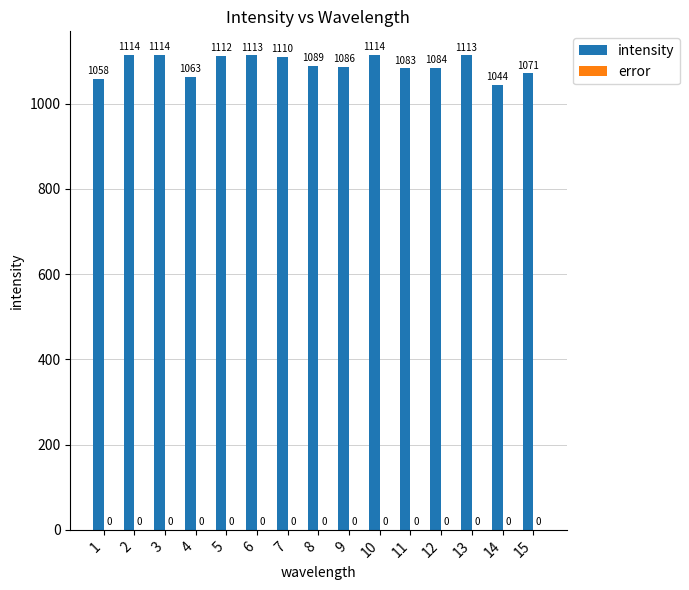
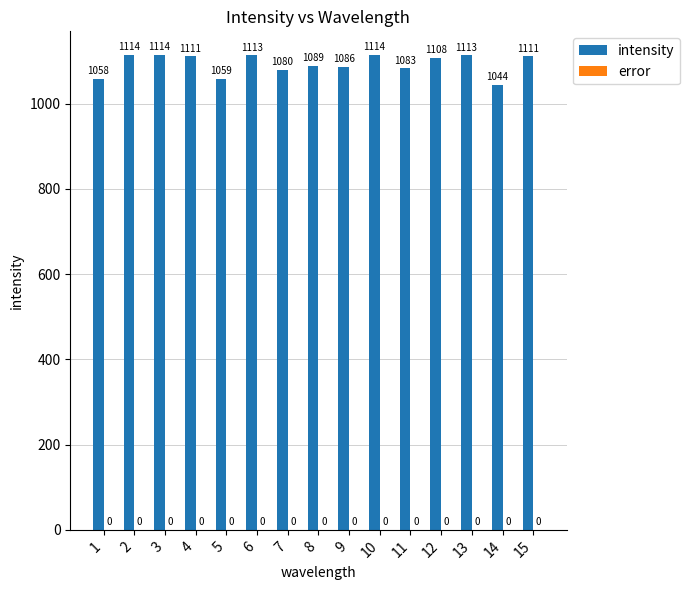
  {
    "intensity": {
      "1": 1058,
      "2": 1114,
      "3": 1114,
-     "4": 1063,
-     "5": 1112,
+     "4": 1111,
+     "5": 1059,
      "6": 1113,
-     "7": 1110,
+     "7": 1080,
      "8": 1089,
      "9": 1086,
      "10": 1114,
      "11": 1083,
-     "12": 1084,
+     "12": 1108,
      "13": 1113,
      "14": 1044,
-     "15": 1071
+     "15": 1111
    },
    "error": {
      "1": 0,
      "2": 0,
      "3": 0,
      "4": 0,
      "5": 0,
      "6": 0,
      "7": 0,
      "8": 0,
      "9": 0,
      "10": 0,
      "11": 0,
      "12": 0,
      "13": 0,
      "14": 0,
      "15": 0
    }
  }
